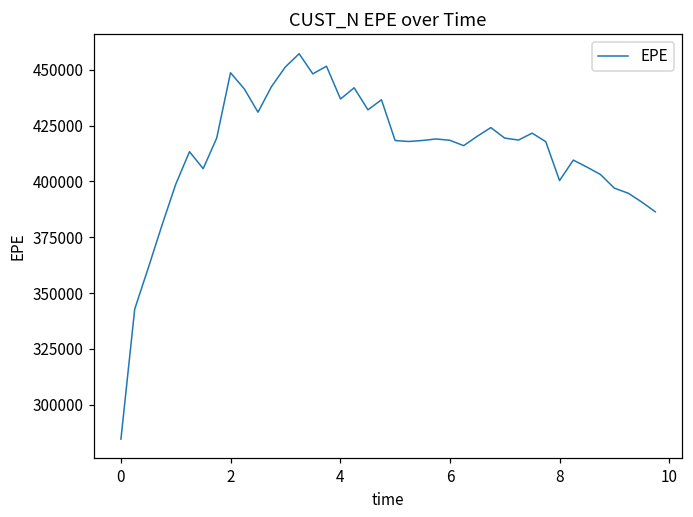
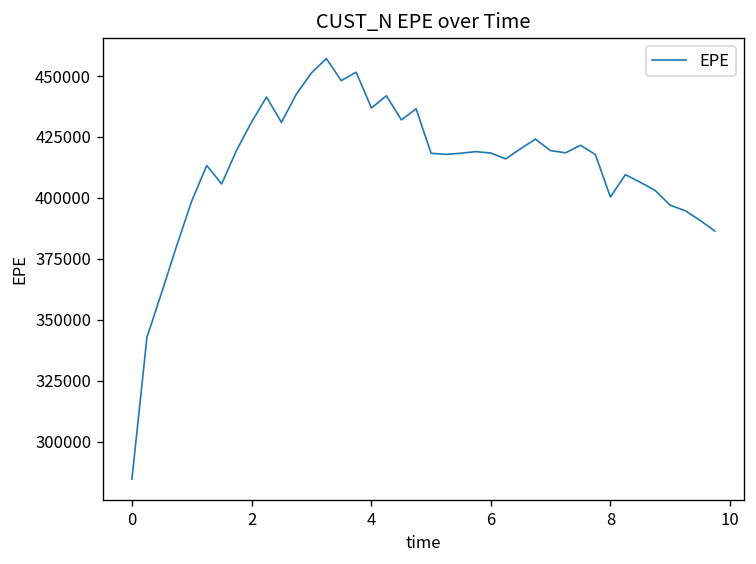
  {
    "0": 285000,
-   "2": 449000,
+   "2": 431000,
    "6": 418000,
    "8": 400000
  }
